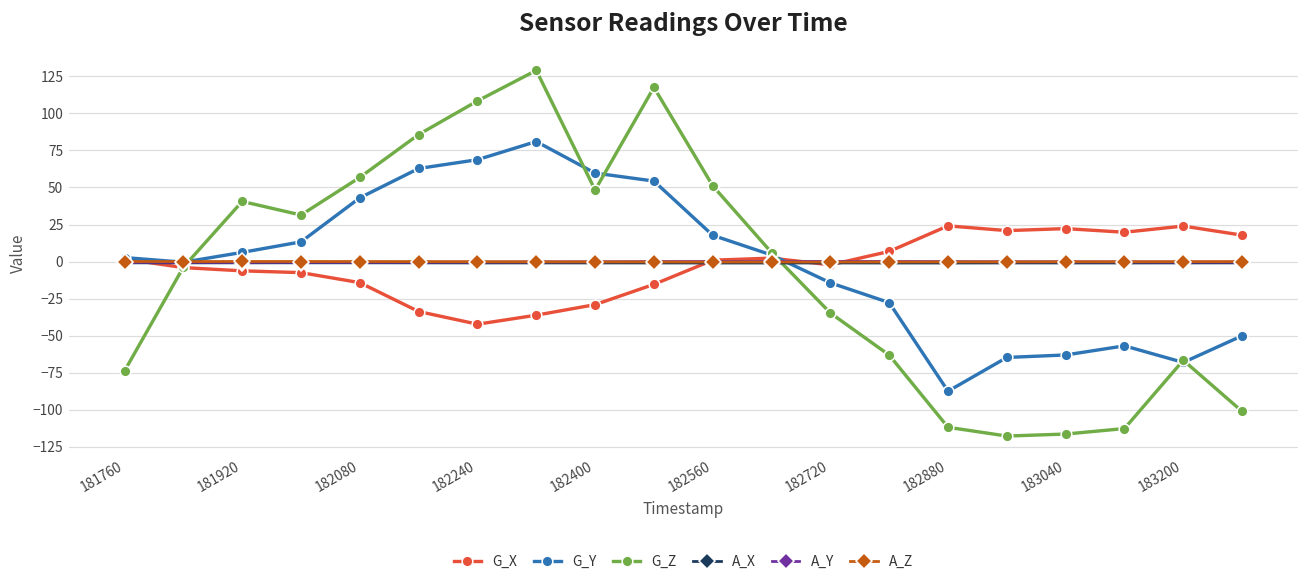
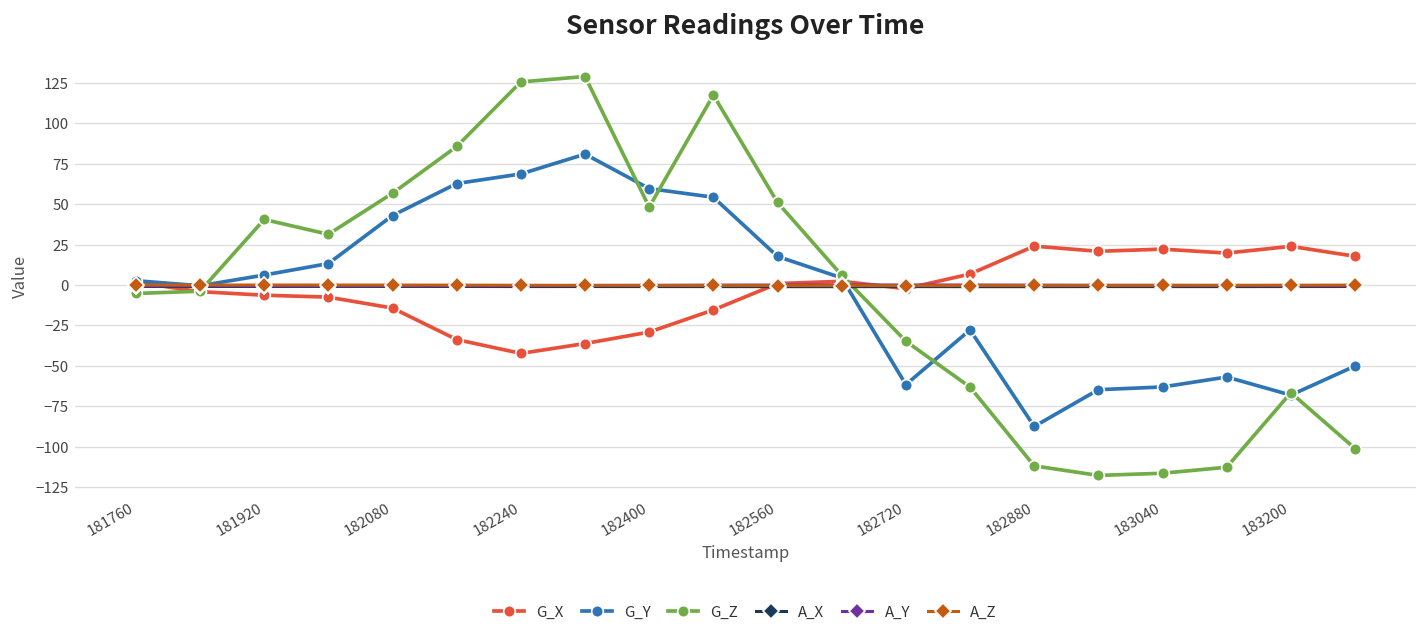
  {
    "G_Y": {
      "181920": 6,
      "182080": 43,
      "182240": 69,
      "182400": 60,
      "182560": 18,
-     "182720": -14,
+     "182720": -62,
      "182880": -88,
      "183040": -63
    },
    "G_Z": {
-     "181760": -74,
+     "181760": -5,
      "181920": 41,
      "182080": 57,
-     "182240": 108,
+     "182240": 126,
      "182400": 48,
      "182560": 51,
      "182720": -35,
      "182880": -112,
      "183040": -116
    }
  }
